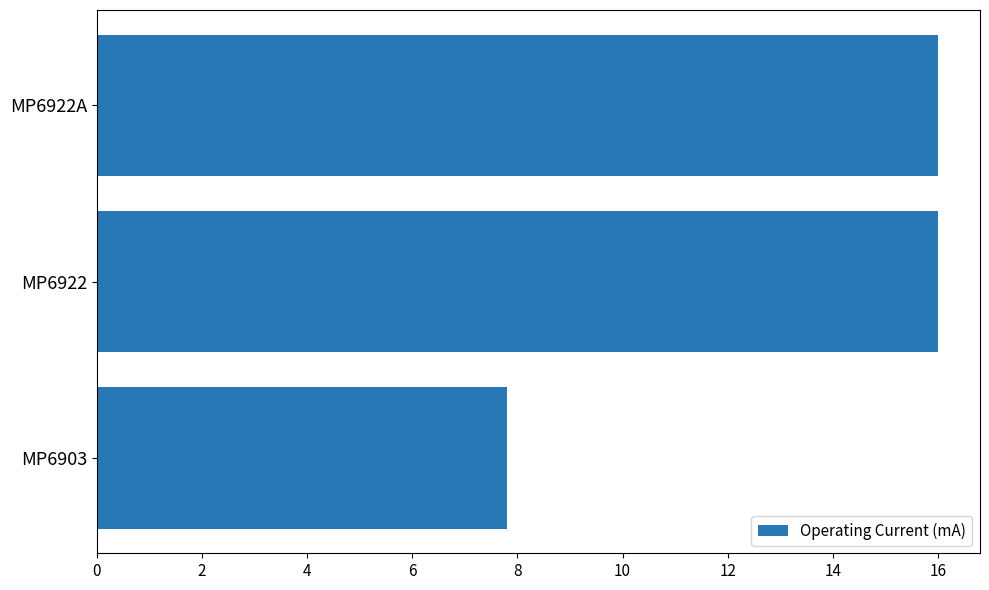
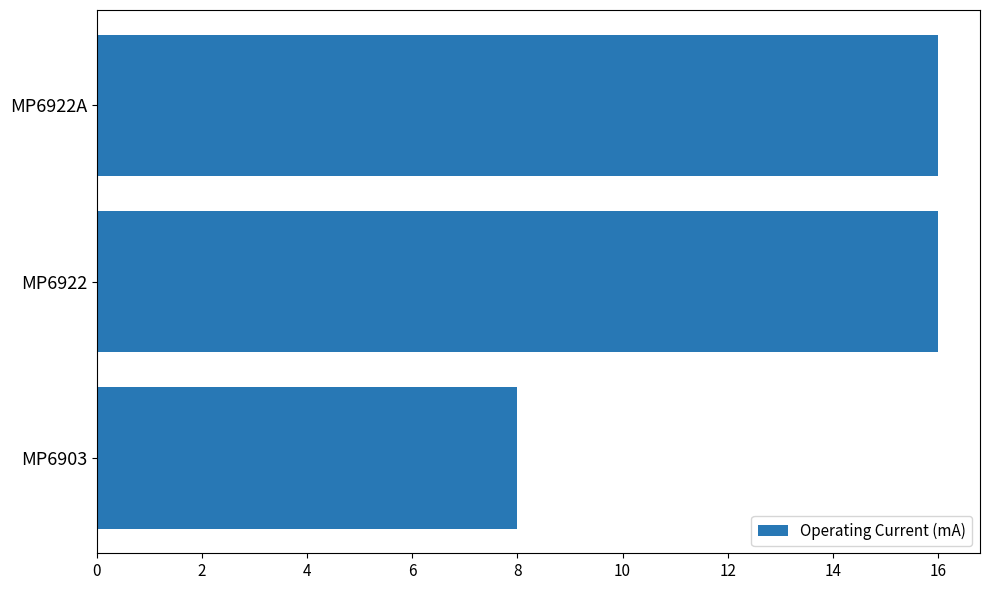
  {
    "MP6922A": 16.0,
    "MP6922": 16.0,
-   "MP6903": 7.8
+   "MP6903": 8.0
  }
